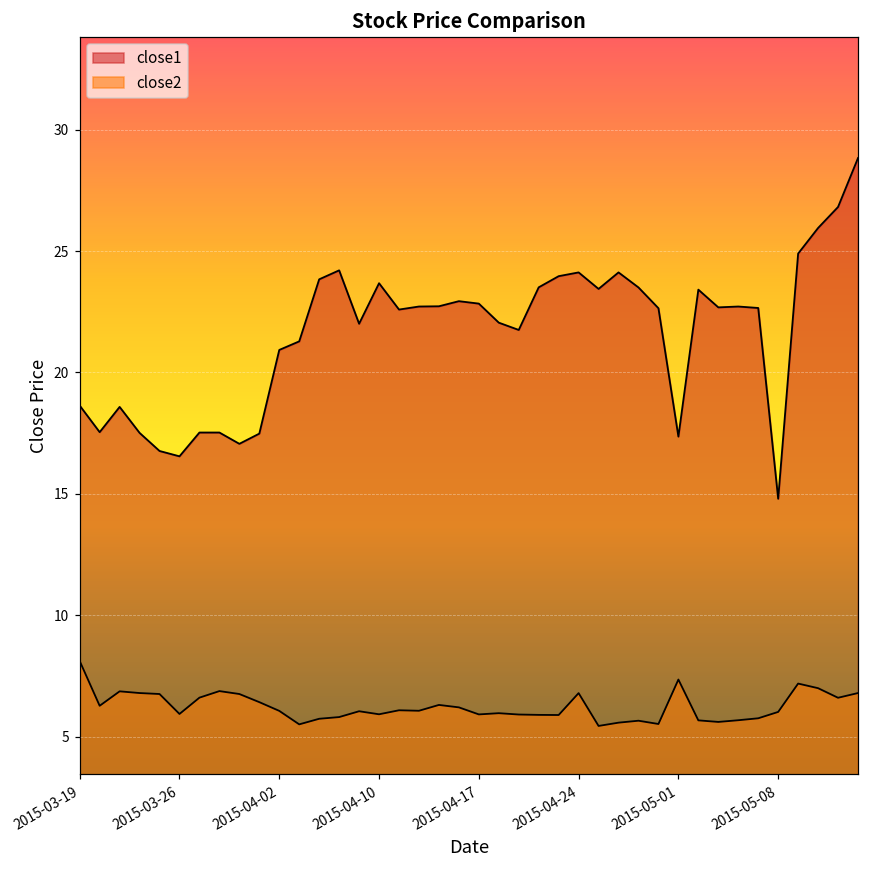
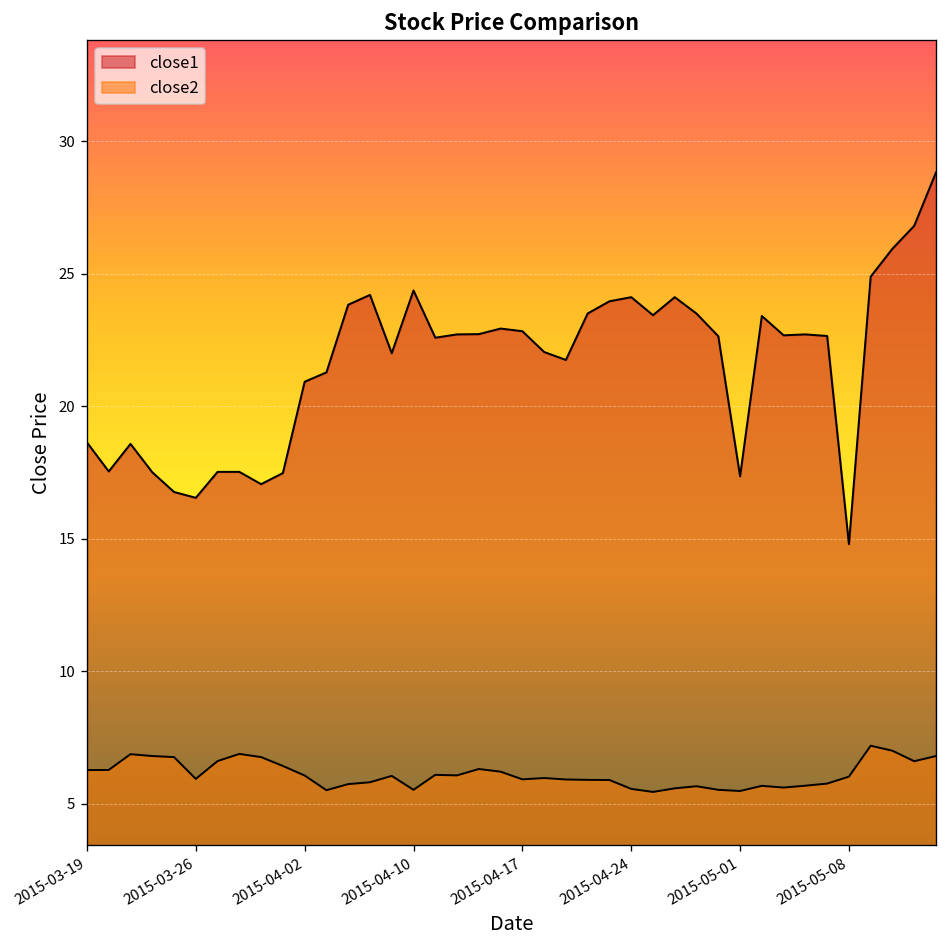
  {
    "close1": {
      "2015-03-19": 18.6,
      "2015-03-26": 16.5,
      "2015-04-02": 20.9,
-     "2015-04-10": 23.7,
+     "2015-04-10": 24.4,
      "2015-04-17": 22.8,
      "2015-04-24": 24.1,
      "2015-05-01": 17.4,
      "2015-05-08": 14.8
    },
    "close2": {
-     "2015-03-19": 8.1,
+     "2015-03-19": 6.3,
      "2015-03-26": 5.9,
      "2015-04-02": 6.1,
-     "2015-04-10": 5.9,
+     "2015-04-10": 5.5,
      "2015-04-17": 5.9,
-     "2015-04-24": 6.8,
-     "2015-05-01": 7.4,
+     "2015-04-24": 5.6,
+     "2015-05-01": 5.5,
      "2015-05-08": 6.0
    }
  }
